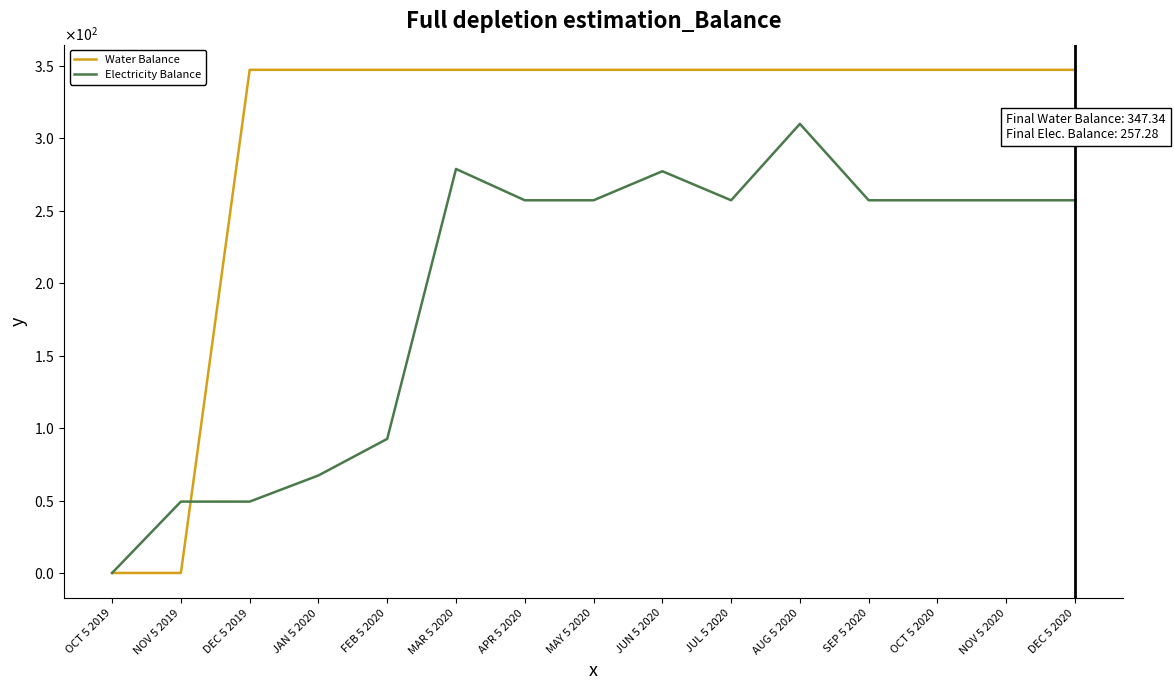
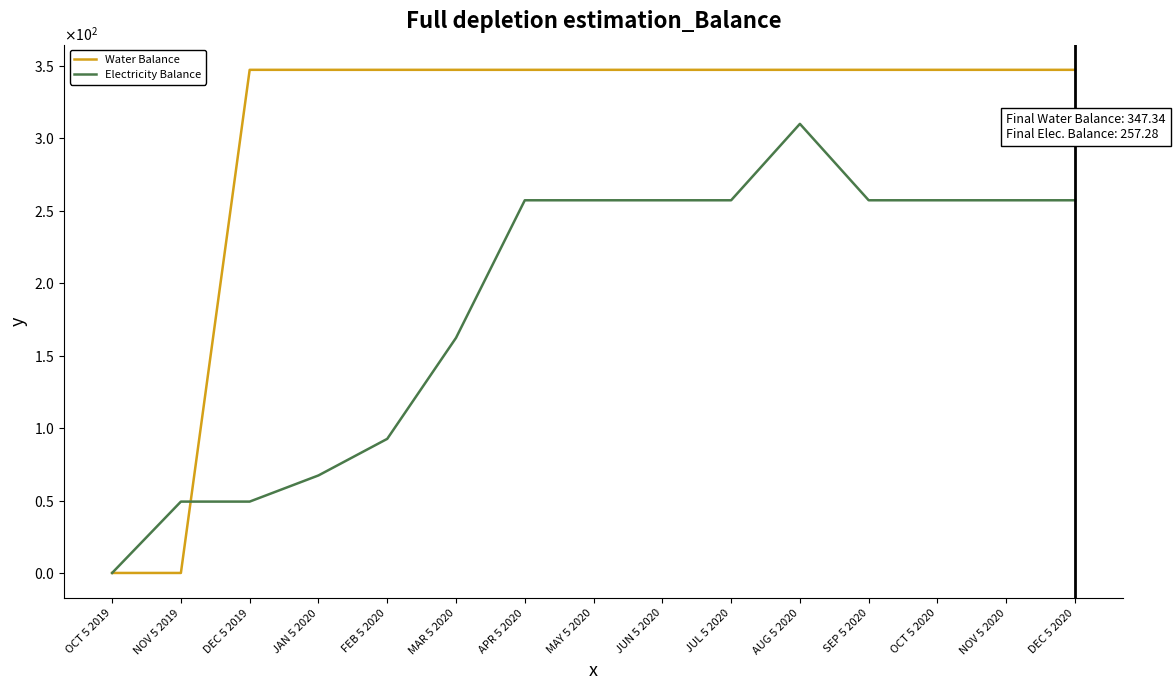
  {
    "Water Balance": {
      "NOV 5 2019": 0,
      "DEC 5 2019": 347,
      "JAN 5 2020": 347,
      "FEB 5 2020": 347,
      "MAR 5 2020": 347,
      "APR 5 2020": 347,
      "MAY 5 2020": 347,
      "JUN 5 2020": 347,
      "JUL 5 2020": 347,
      "AUG 5 2020": 347,
      "SEP 5 2020": 347,
      "OCT 5 2020": 347,
      "NOV 5 2020": 347,
      "DEC 5 2020": 347
    },
    "Electricity Balance": {
      "NOV 5 2019": 49,
      "DEC 5 2019": 49,
      "JAN 5 2020": 67,
      "FEB 5 2020": 93,
-     "MAR 5 2020": 279,
+     "MAR 5 2020": 162,
      "APR 5 2020": 257,
      "MAY 5 2020": 257,
-     "JUN 5 2020": 277,
+     "JUN 5 2020": 257,
      "JUL 5 2020": 257,
      "AUG 5 2020": 310,
      "SEP 5 2020": 257,
      "OCT 5 2020": 257,
      "NOV 5 2020": 257,
      "DEC 5 2020": 257
    }
  }
